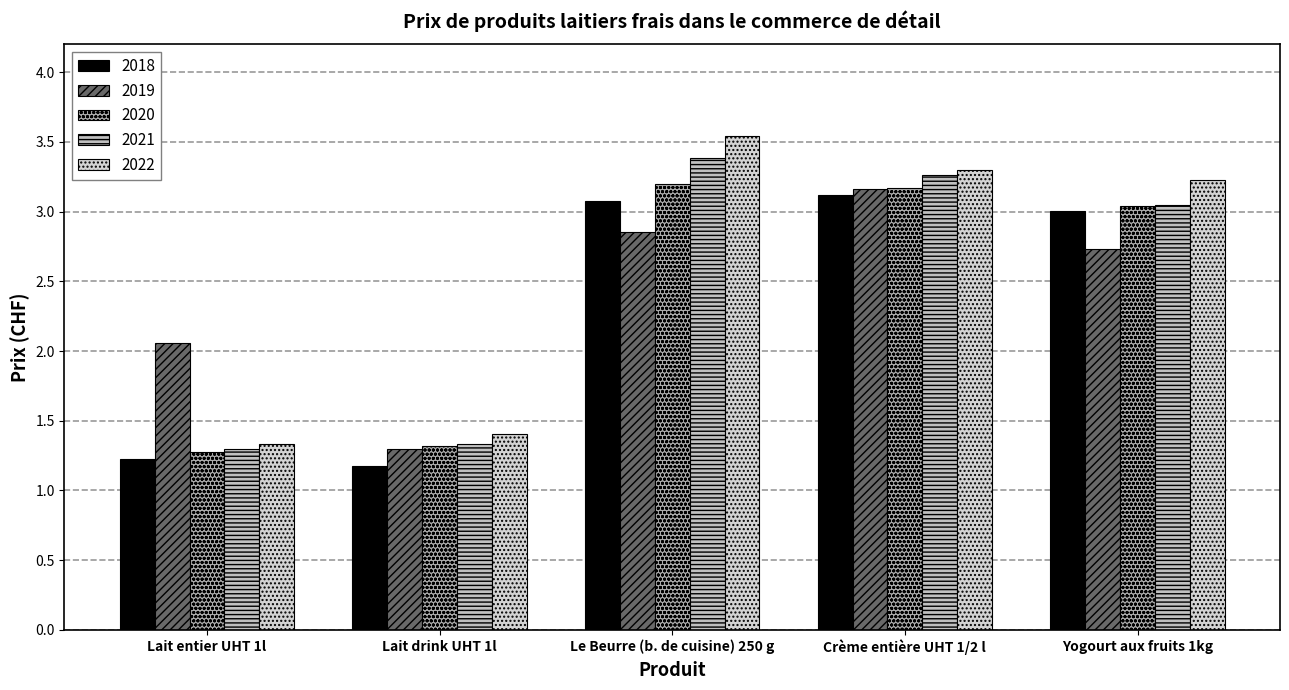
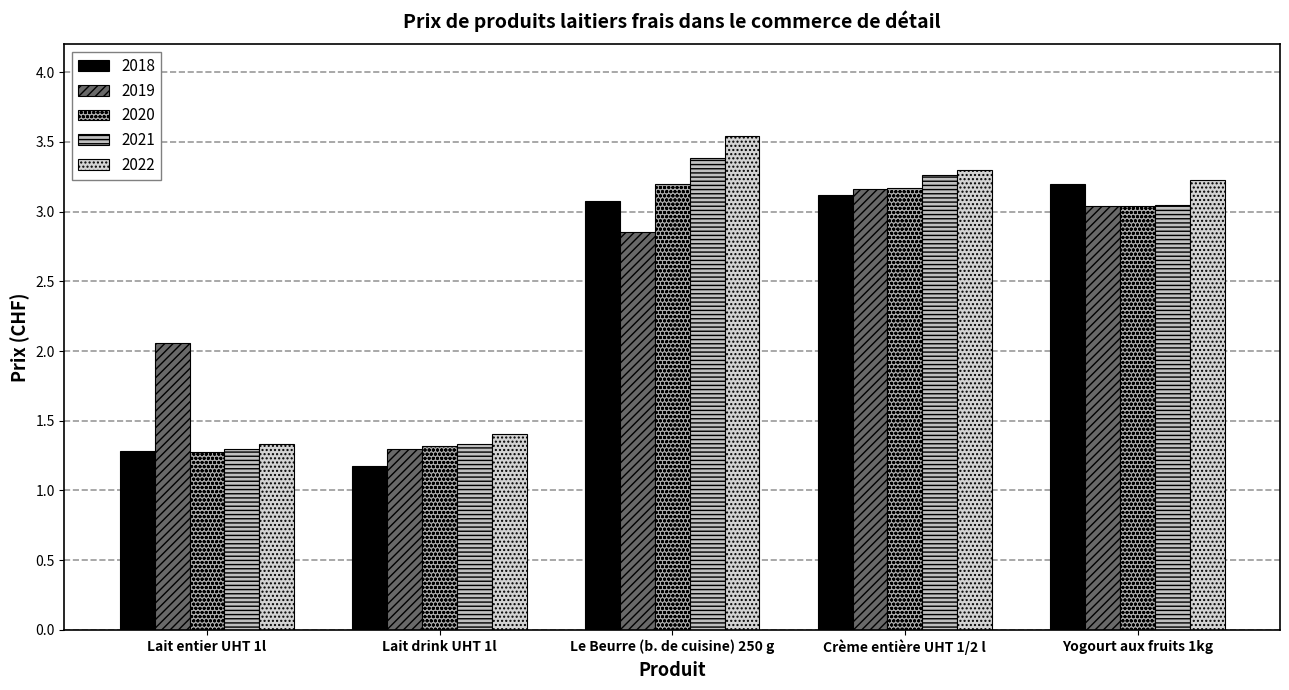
  {
    "2018": {
-     "Lait entier UHT 1l": 1.23,
+     "Lait entier UHT 1l": 1.28,
      "Lait drink UHT 1l": 1.18,
      "Le Beurre (b. de cuisine) 250 g": 3.07,
      "Crème entière UHT 1/2 l": 3.12,
-     "Yogourt aux fruits 1kg": 3.01
+     "Yogourt aux fruits 1kg": 3.20
    },
    "2019": {
      "Lait entier UHT 1l": 2.06,
      "Lait drink UHT 1l": 1.30,
      "Le Beurre (b. de cuisine) 250 g": 2.85,
      "Crème entière UHT 1/2 l": 3.16,
-     "Yogourt aux fruits 1kg": 2.73
+     "Yogourt aux fruits 1kg": 3.04
    }
  }
